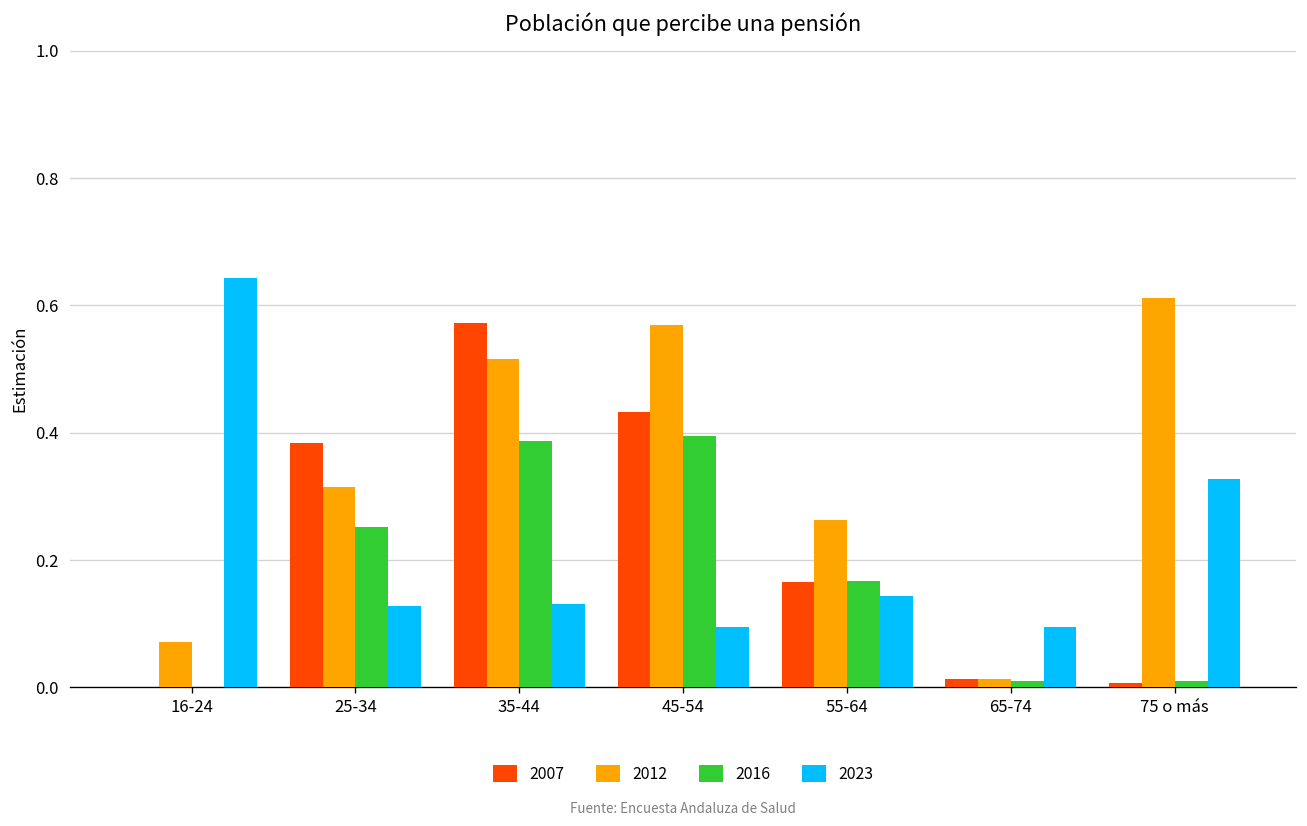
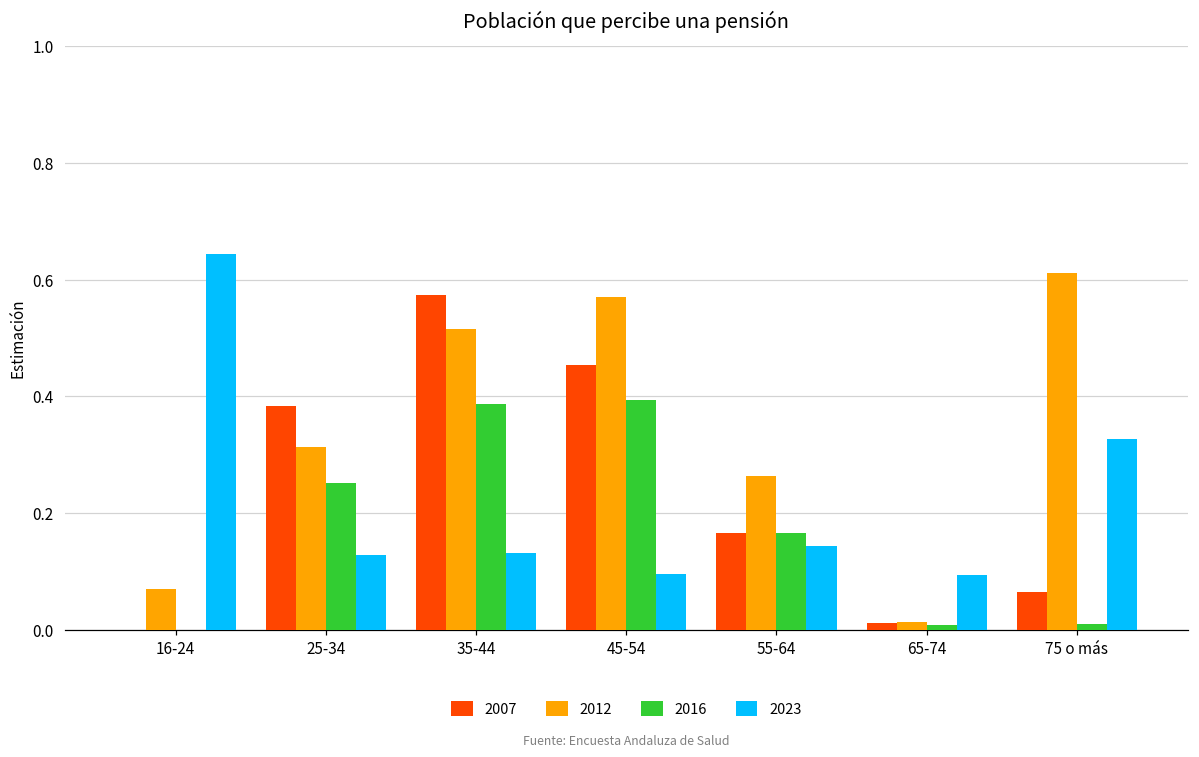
  {
    "2007": {
      "16-24": 0.00,
      "25-34": 0.38,
      "35-44": 0.57,
-     "45-54": 0.43,
+     "45-54": 0.45,
      "55-64": 0.17,
      "65-74": 0.01,
-     "75 o más": 0.01
+     "75 o más": 0.07
    },
    "2012": {
      "16-24": 0.07,
      "25-34": 0.31,
      "35-44": 0.52,
      "45-54": 0.57,
      "55-64": 0.26,
      "65-74": 0.01,
      "75 o más": 0.61
    },
    "2016": {
      "16-24": 0.00,
      "25-34": 0.25,
      "35-44": 0.39,
      "45-54": 0.39,
      "55-64": 0.17,
      "65-74": 0.01,
      "75 o más": 0.01
    },
    "2023": {
      "16-24": 0.64,
      "25-34": 0.13,
      "35-44": 0.13,
      "45-54": 0.10,
      "55-64": 0.14,
      "65-74": 0.09,
      "75 o más": 0.33
    }
  }
